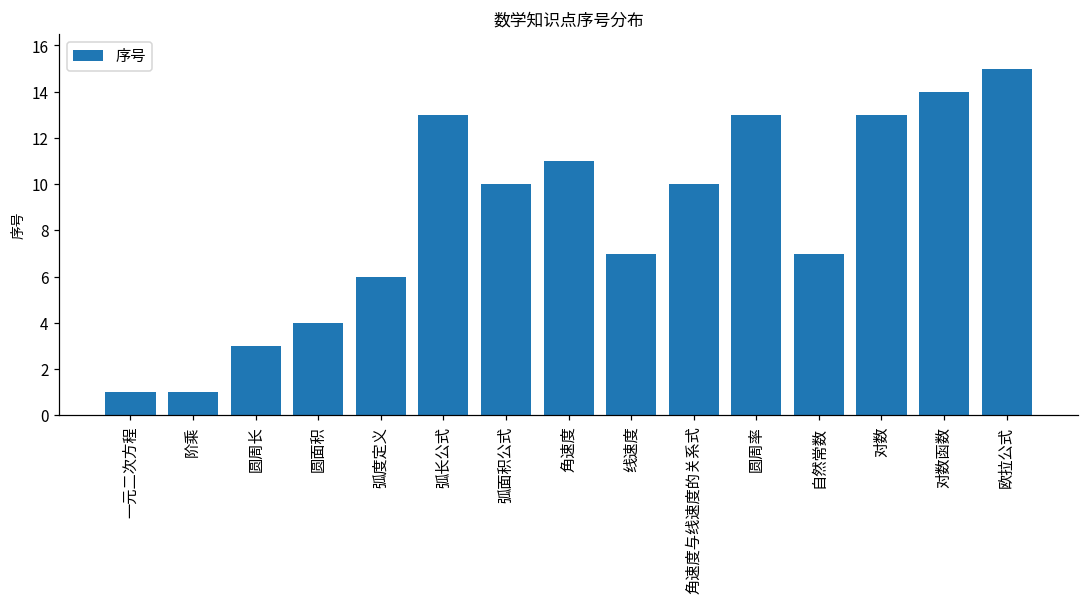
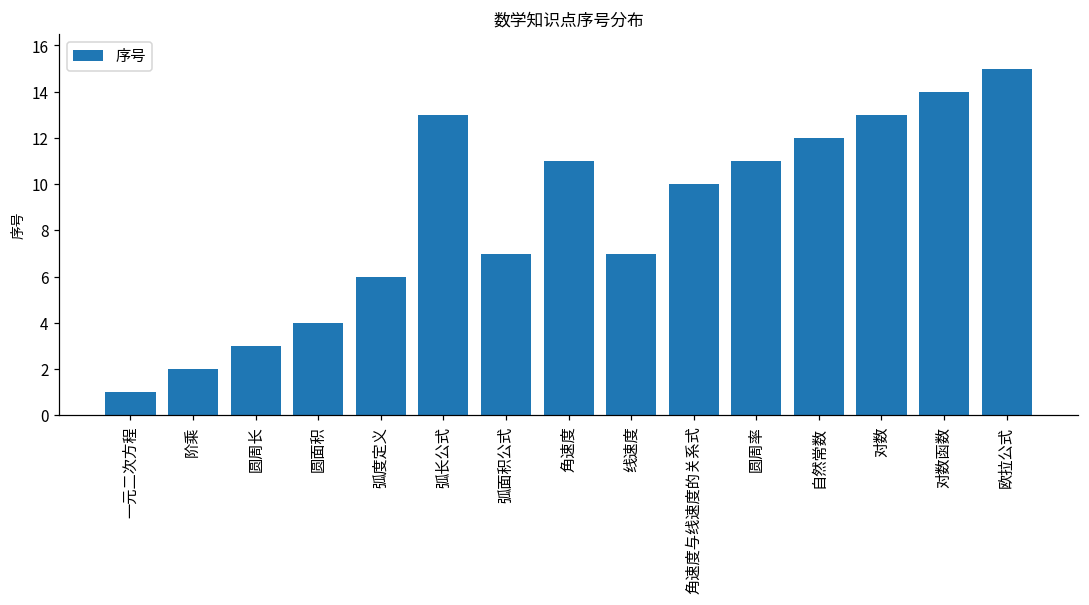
  {
    "一元二次方程": 1,
-   "阶乘": 1,
+   "阶乘": 2,
    "圆周长": 3,
    "圆面积": 4,
    "弧度定义": 6,
    "弧长公式": 13,
-   "弧面积公式": 10,
+   "弧面积公式": 7,
    "角速度": 11,
    "线速度": 7,
    "角速度与线速度的关系式": 10,
-   "圆周率": 13,
-   "自然常数": 7,
+   "圆周率": 11,
+   "自然常数": 12,
    "对数": 13,
    "对数函数": 14,
    "欧拉公式": 15
  }
